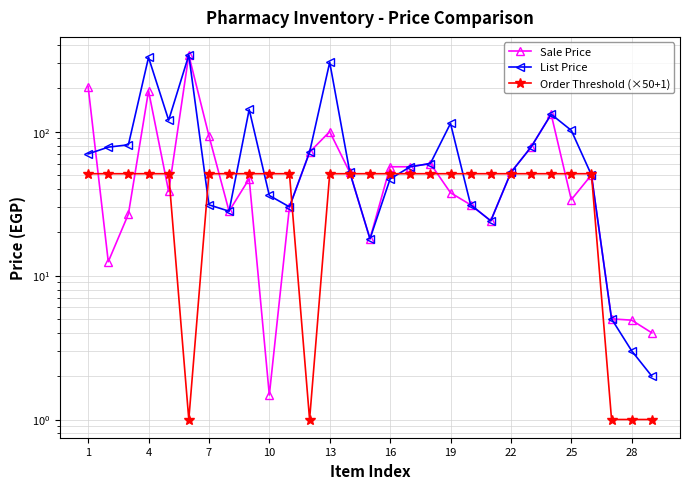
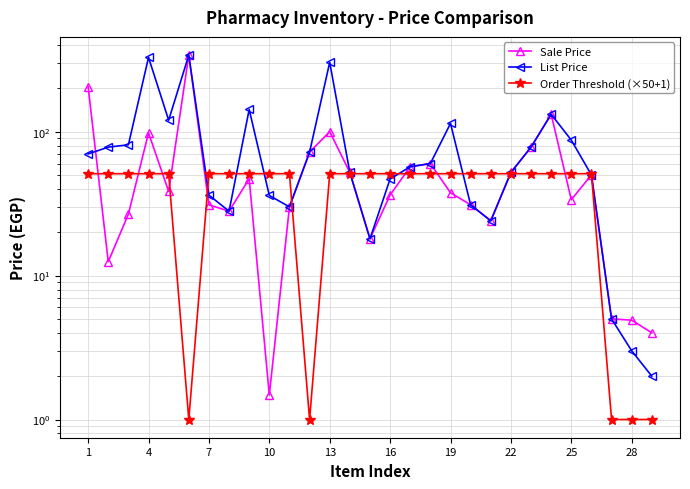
  {
    "Sale Price": {
      "1": 210,
-     "4": 190,
-     "7": 90,
+     "4": 100,
+     "7": 31,
      "10": 1.5,
      "13": 100,
-     "16": 57,
+     "16": 36,
      "19": 38,
      "25": 34,
      "28": 5
    },
    "List Price": {
      "1": 70,
      "4": 330,
-     "7": 31,
+     "7": 36,
      "10": 36,
      "13": 300,
      "16": 47,
      "19": 110,
-     "25": 100,
+     "25": 90,
      "28": 3
    },
    "Order Threshold (×50+1)": {
      "1": 51,
      "4": 51,
      "7": 51,
      "10": 51,
      "13": 51,
      "16": 51,
      "19": 51,
      "25": 51,
      "28": 1
    }
  }
